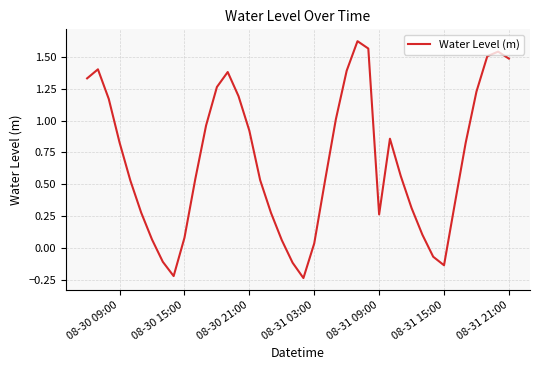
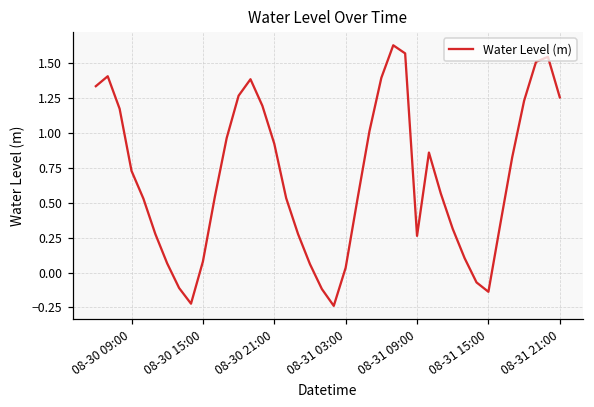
  {
-   "08-30 09:00": 0.83,
+   "08-30 09:00": 0.73,
    "08-30 15:00": 0.08,
    "08-30 21:00": 0.92,
    "08-31 03:00": 0.03,
    "08-31 09:00": 0.26,
    "08-31 15:00": -0.14,
-   "08-31 21:00": 1.49
+   "08-31 21:00": 1.25
  }
